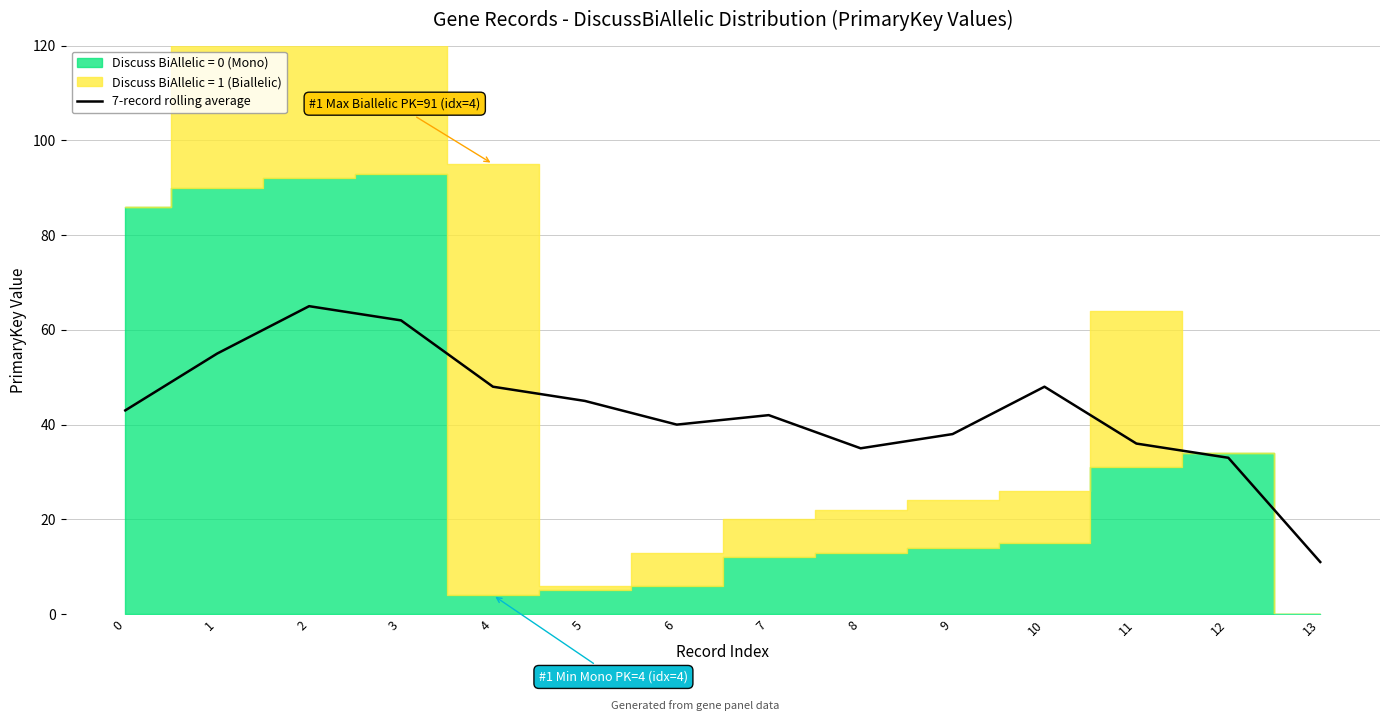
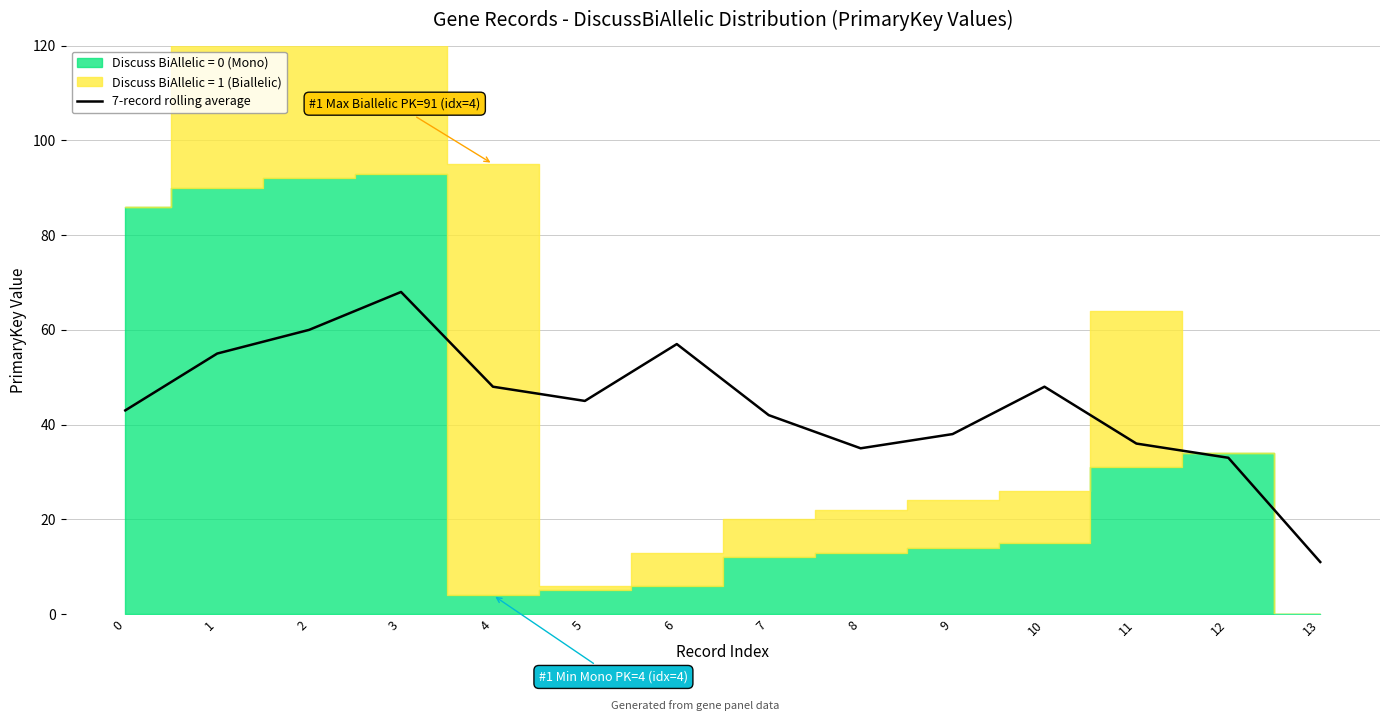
  {
    "7-record rolling average": {
      "0": 43,
      "1": 55,
-     "2": 65,
-     "3": 62,
+     "2": 60,
+     "3": 68,
      "4": 48,
      "5": 45,
-     "6": 40,
+     "6": 57,
      "7": 42,
      "8": 35,
      "9": 38,
      "10": 48,
      "11": 36,
      "12": 33,
      "13": 11
    }
  }
